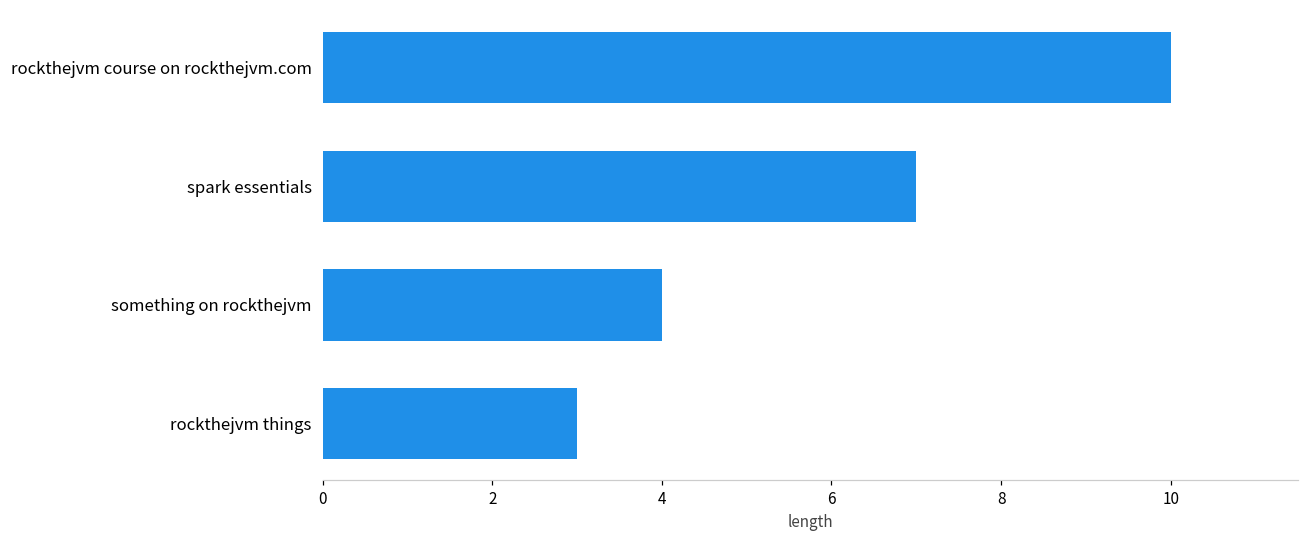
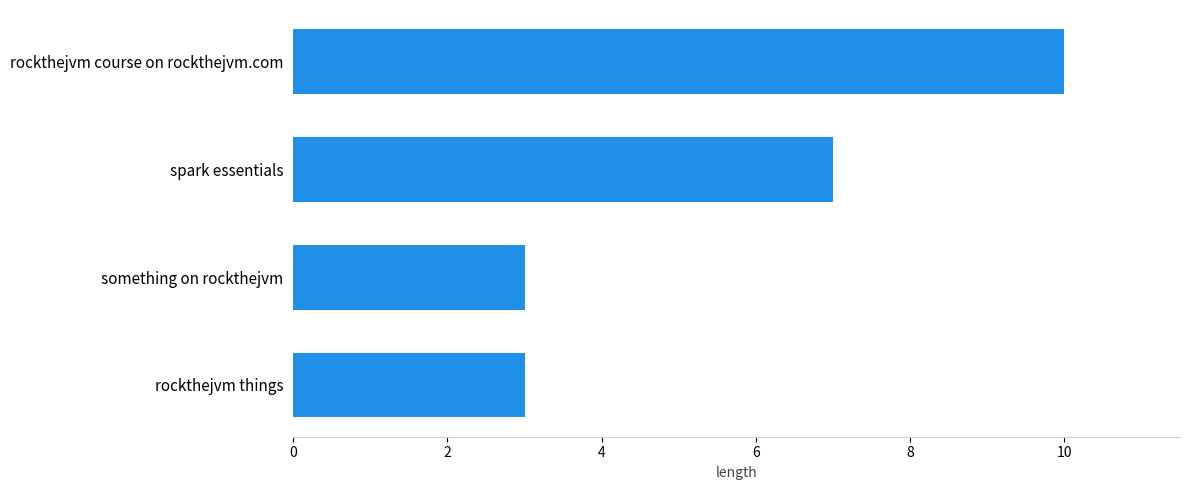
  {
    "rockthejvm course on rockthejvm.com": 10,
    "spark essentials": 7,
-   "something on rockthejvm": 4,
+   "something on rockthejvm": 3,
    "rockthejvm things": 3
  }
